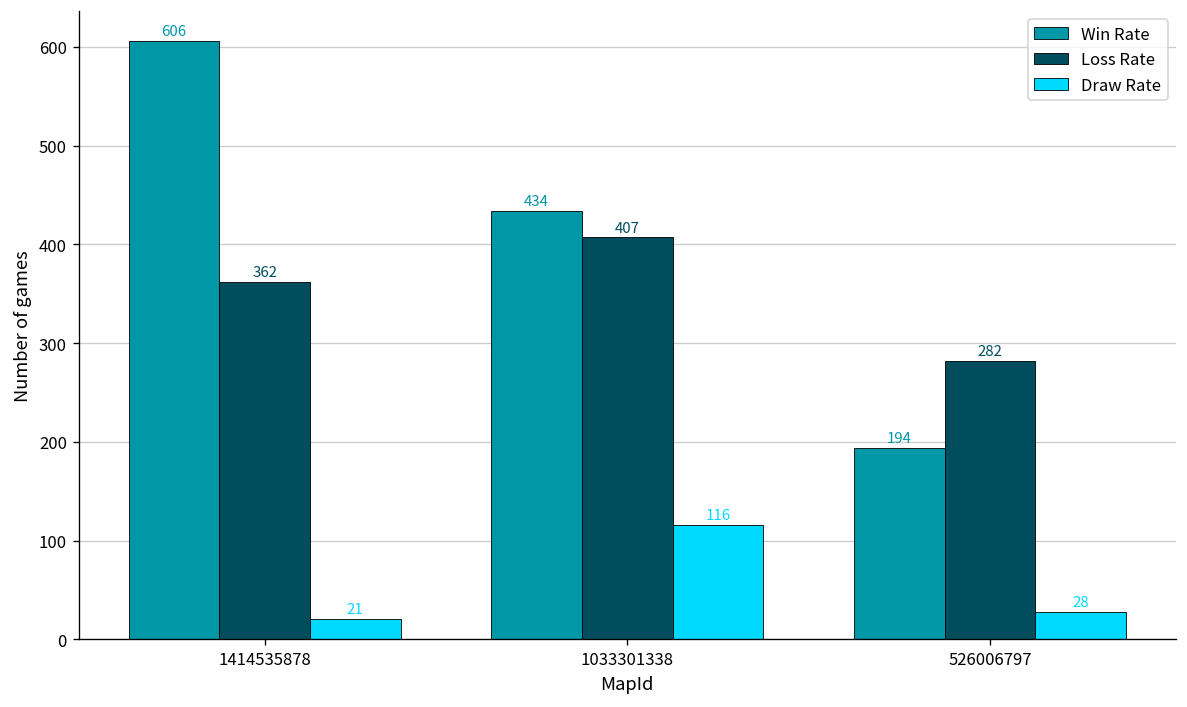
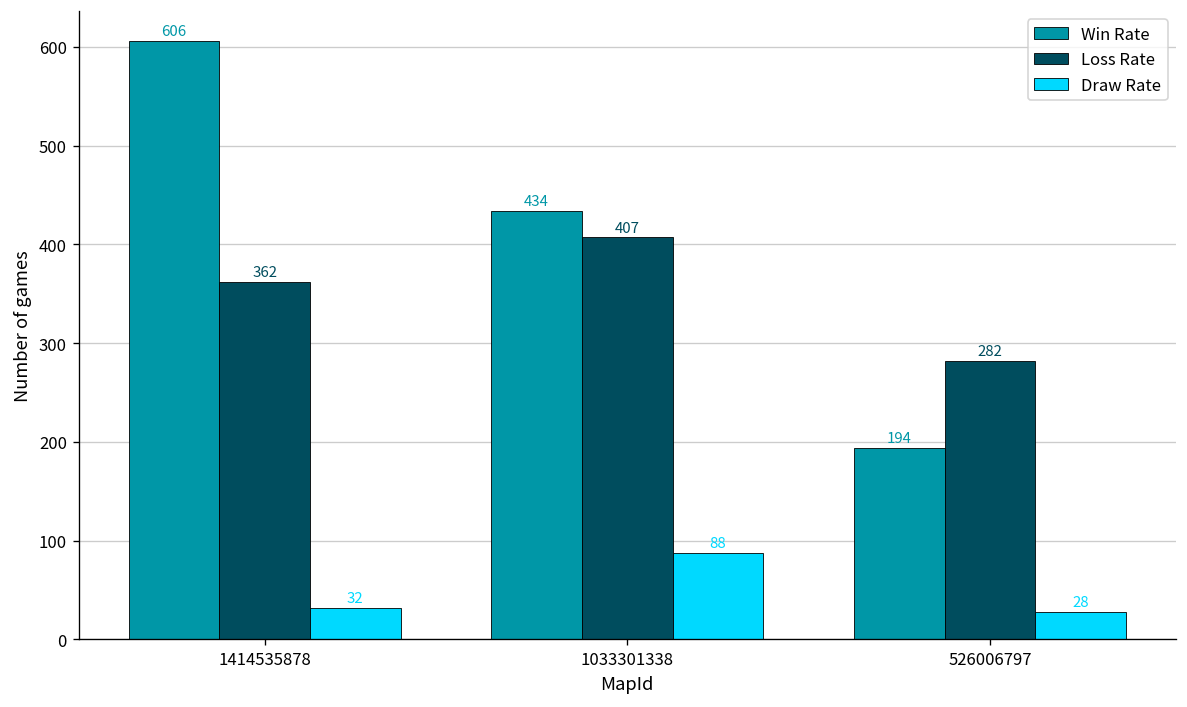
  {
    "Win Rate": {
      "1414535878": 606,
      "1033301338": 434,
      "526006797": 194
    },
    "Loss Rate": {
      "1414535878": 362,
      "1033301338": 407,
      "526006797": 282
    },
    "Draw Rate": {
-     "1414535878": 21,
-     "1033301338": 116,
+     "1414535878": 32,
+     "1033301338": 88,
      "526006797": 28
    }
  }
